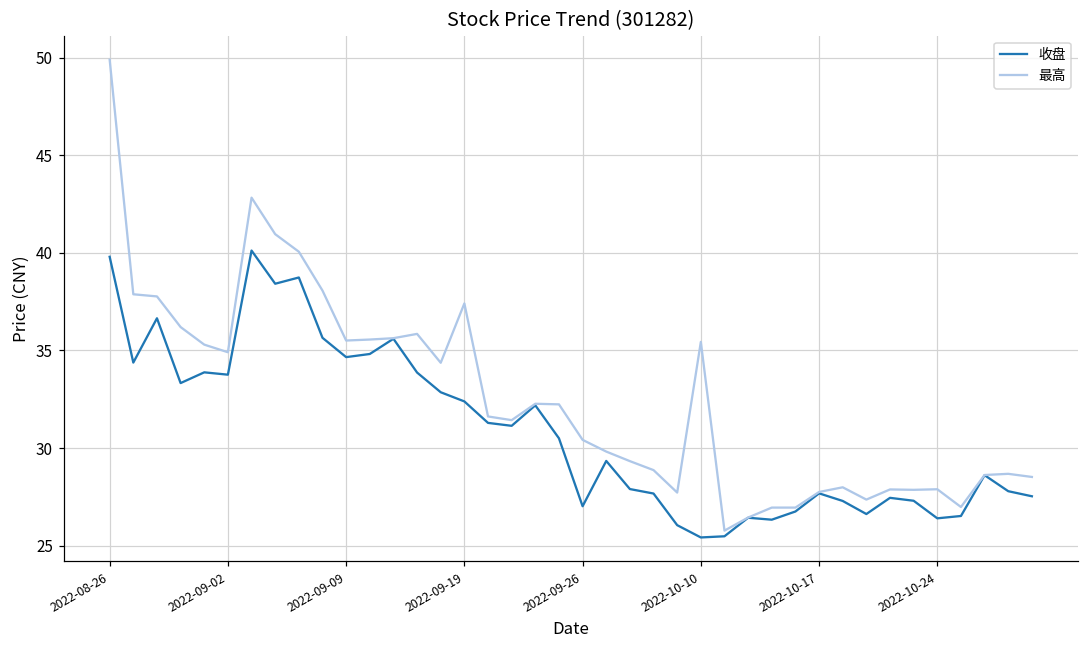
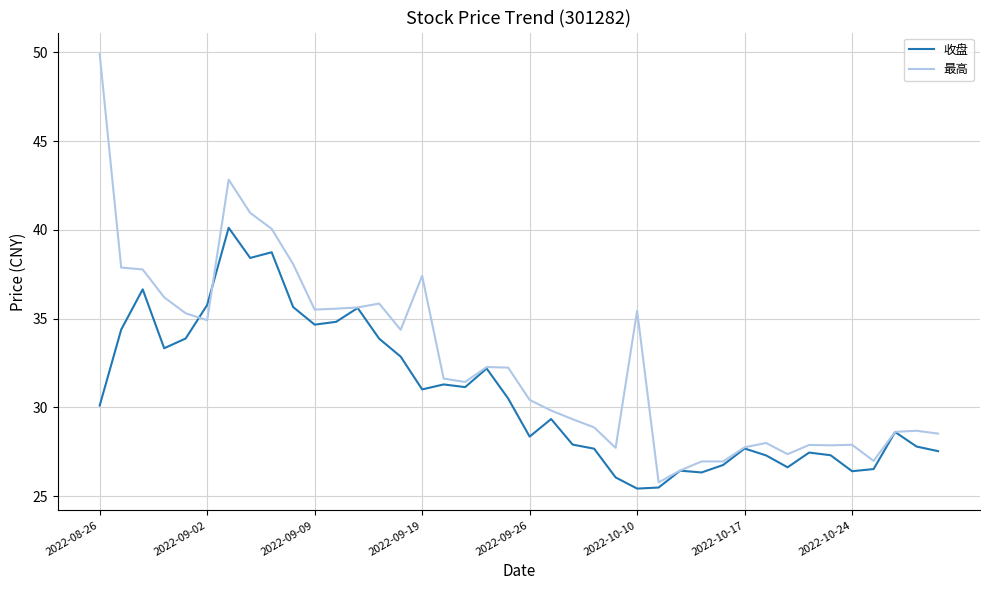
  {
    "收盘": {
-     "2022-08-26": 39.8,
-     "2022-09-02": 33.8,
+     "2022-08-26": 30.1,
+     "2022-09-02": 35.8,
      "2022-09-09": 34.7,
-     "2022-09-19": 32.4,
-     "2022-09-26": 27.0,
+     "2022-09-19": 31.0,
+     "2022-09-26": 28.4,
      "2022-10-10": 25.4,
      "2022-10-24": 26.4
    },
    "最高": {
      "2022-08-26": 49.9,
      "2022-09-02": 34.9,
      "2022-09-09": 35.5,
      "2022-09-19": 37.4,
      "2022-09-26": 30.4,
      "2022-10-10": 35.4,
      "2022-10-24": 27.9
    }
  }
